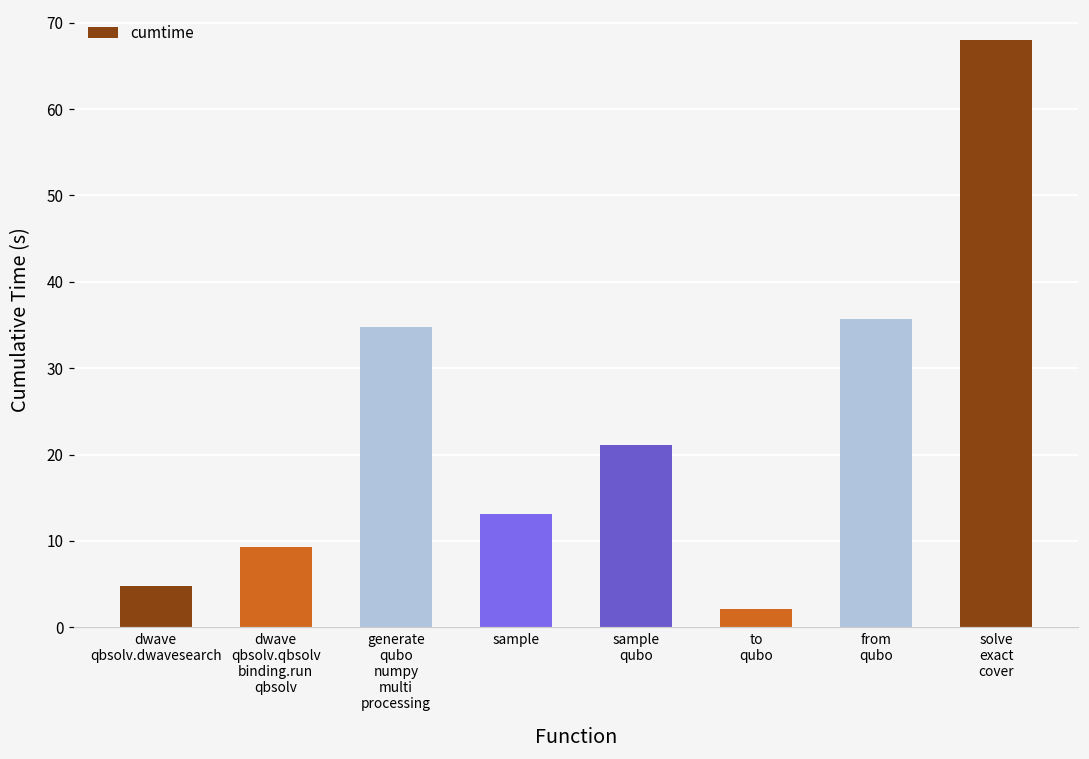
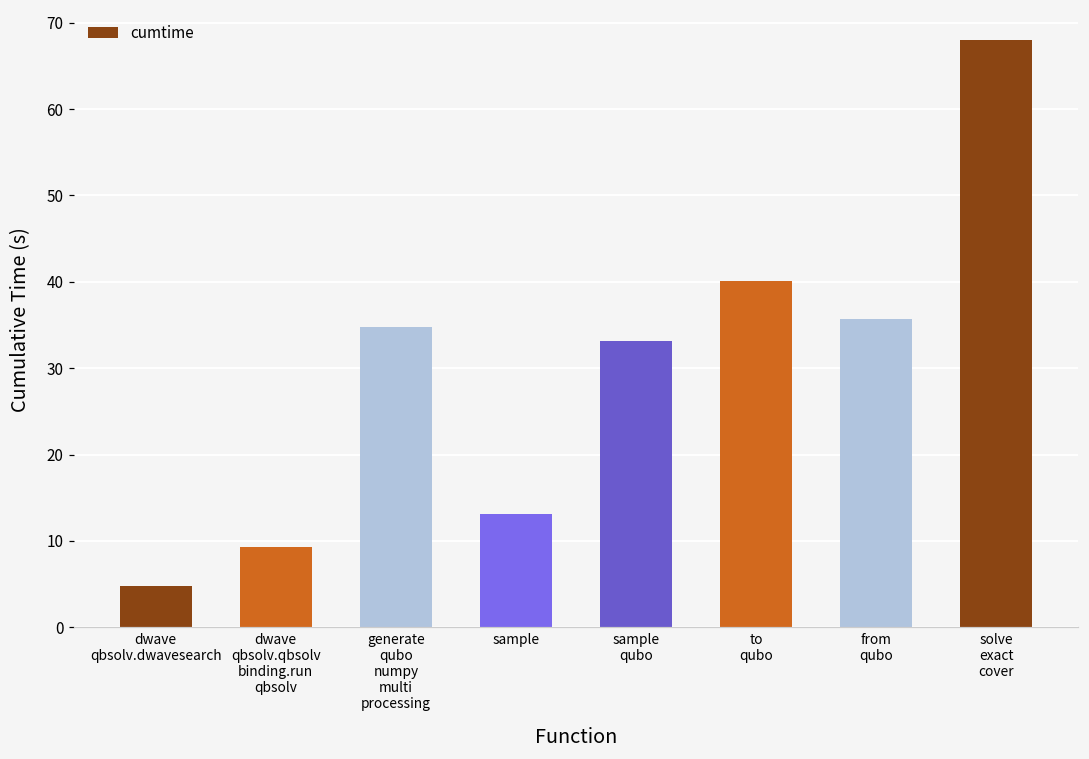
  {
    "dwave qbsolv.dwavesearch": 5,
    "dwave qbsolv.qbsolv binding.run qbsolv": 9,
    "generate qubo numpy multi processing": 35,
    "sample": 13,
-   "sample qubo": 21,
-   "to qubo": 2,
+   "sample qubo": 33,
+   "to qubo": 40,
    "from qubo": 36,
    "solve exact cover": 68
  }
